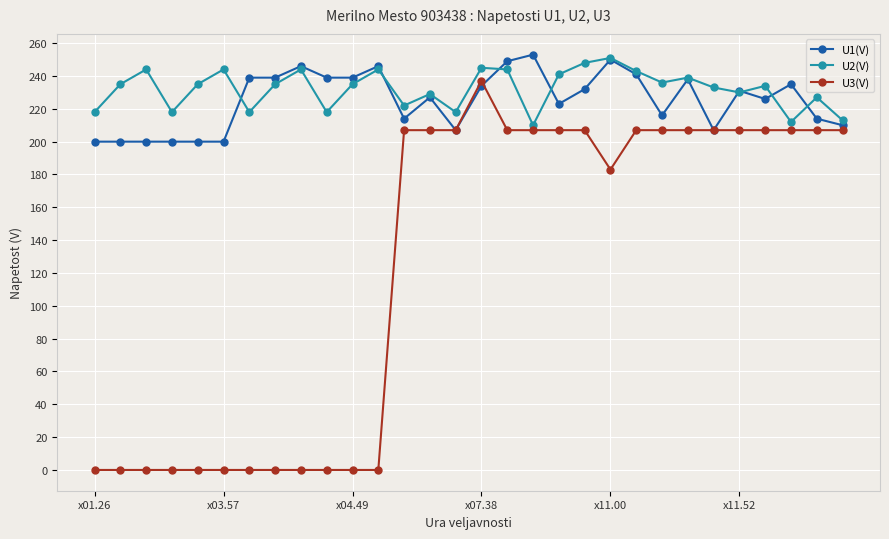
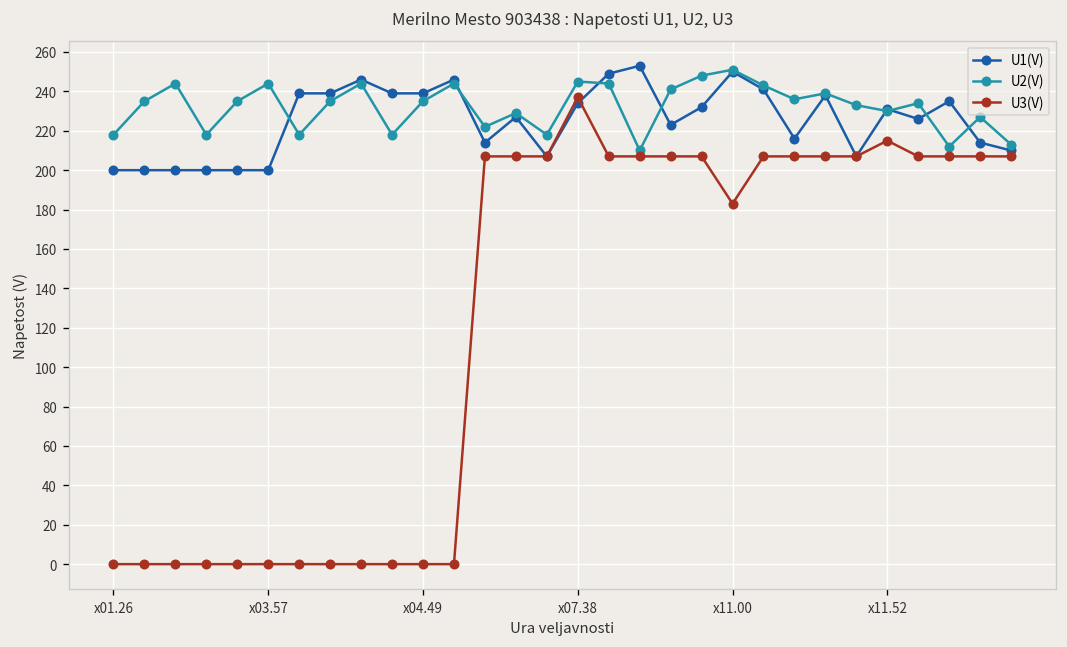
  {
    "U3(V)": {
      "x01.26": 0,
      "x03.57": 0,
      "x04.49": 0,
      "x07.38": 237,
      "x11.00": 183,
-     "x11.52": 207
+     "x11.52": 215
    }
  }
